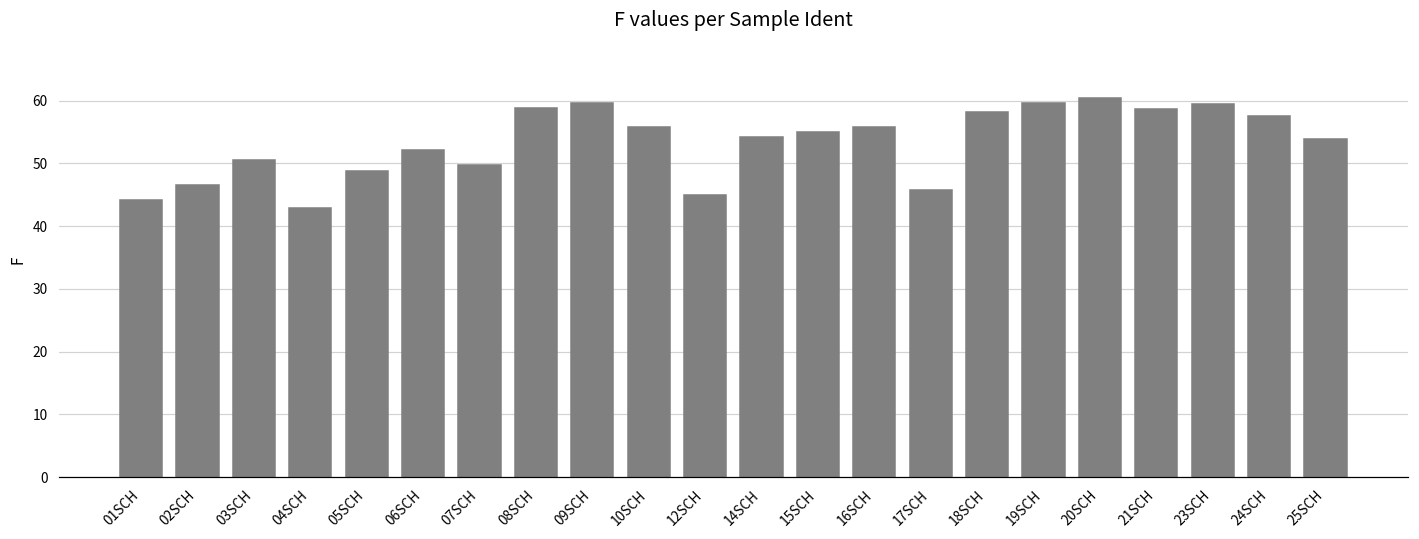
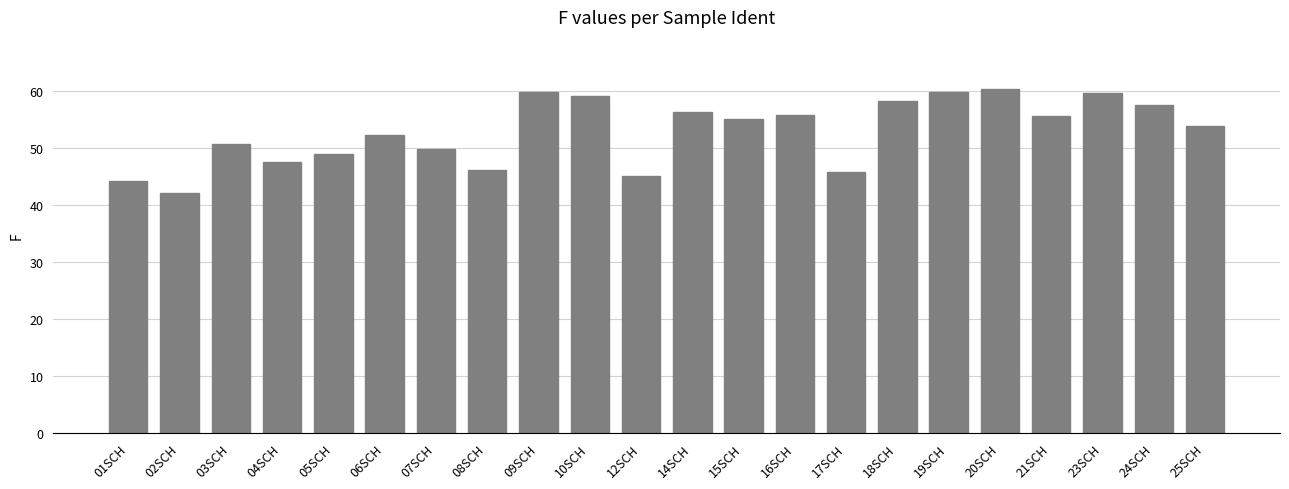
  {
    "01SCH": 44,
-   "02SCH": 47,
+   "02SCH": 42,
    "03SCH": 51,
-   "04SCH": 43,
+   "04SCH": 47,
    "05SCH": 49,
    "06SCH": 52,
    "07SCH": 50,
-   "08SCH": 59,
+   "08SCH": 46,
    "09SCH": 60,
-   "10SCH": 56,
+   "10SCH": 59,
    "12SCH": 45,
-   "14SCH": 54,
+   "14SCH": 56,
    "15SCH": 55,
    "16SCH": 56,
    "17SCH": 46,
    "18SCH": 58,
    "19SCH": 60,
    "20SCH": 60,
-   "21SCH": 59,
+   "21SCH": 56,
    "23SCH": 60,
    "24SCH": 57,
    "25SCH": 54
  }
